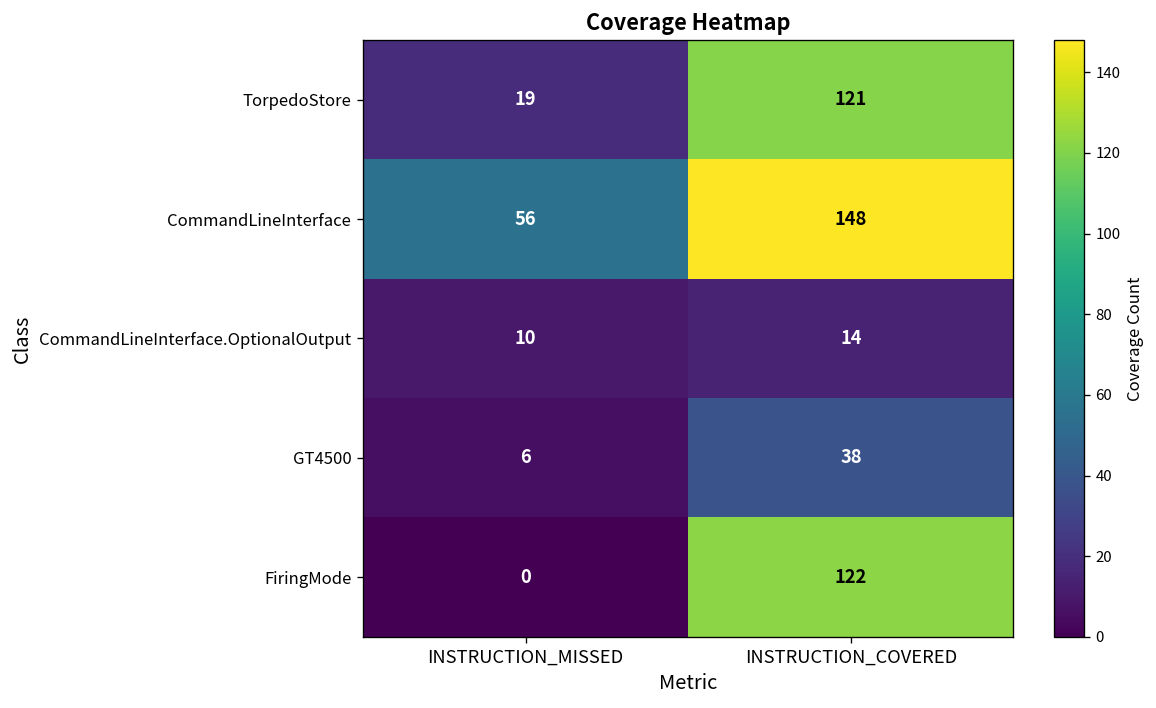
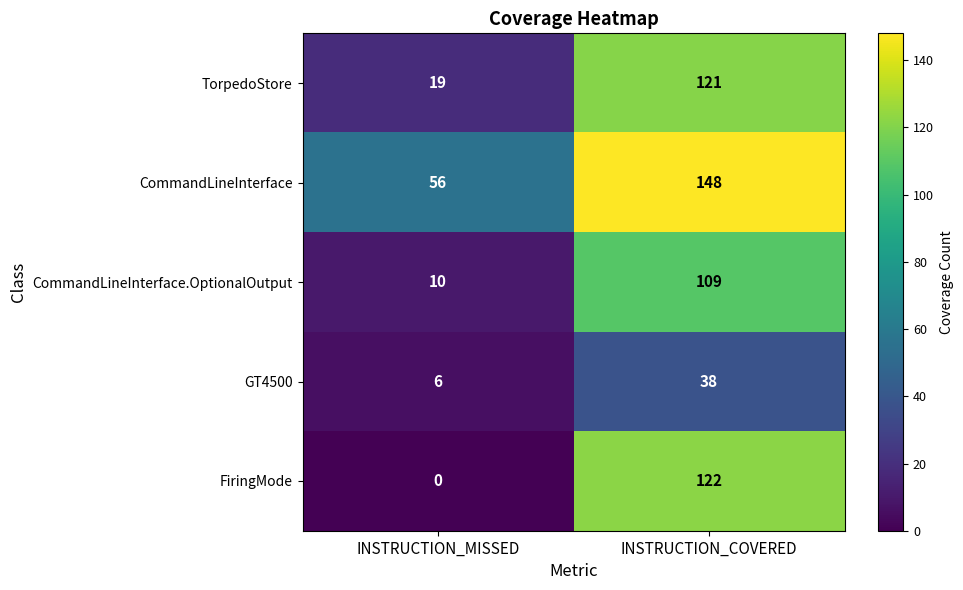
  {
    "TorpedoStore": {
      "INSTRUCTION_MISSED": 19,
      "INSTRUCTION_COVERED": 121
    },
    "CommandLineInterface": {
      "INSTRUCTION_MISSED": 56,
      "INSTRUCTION_COVERED": 148
    },
    "CommandLineInterface.OptionalOutput": {
      "INSTRUCTION_MISSED": 10,
-     "INSTRUCTION_COVERED": 14
+     "INSTRUCTION_COVERED": 109
    },
    "GT4500": {
      "INSTRUCTION_MISSED": 6,
      "INSTRUCTION_COVERED": 38
    },
    "FiringMode": {
      "INSTRUCTION_MISSED": 0,
      "INSTRUCTION_COVERED": 122
    }
  }
